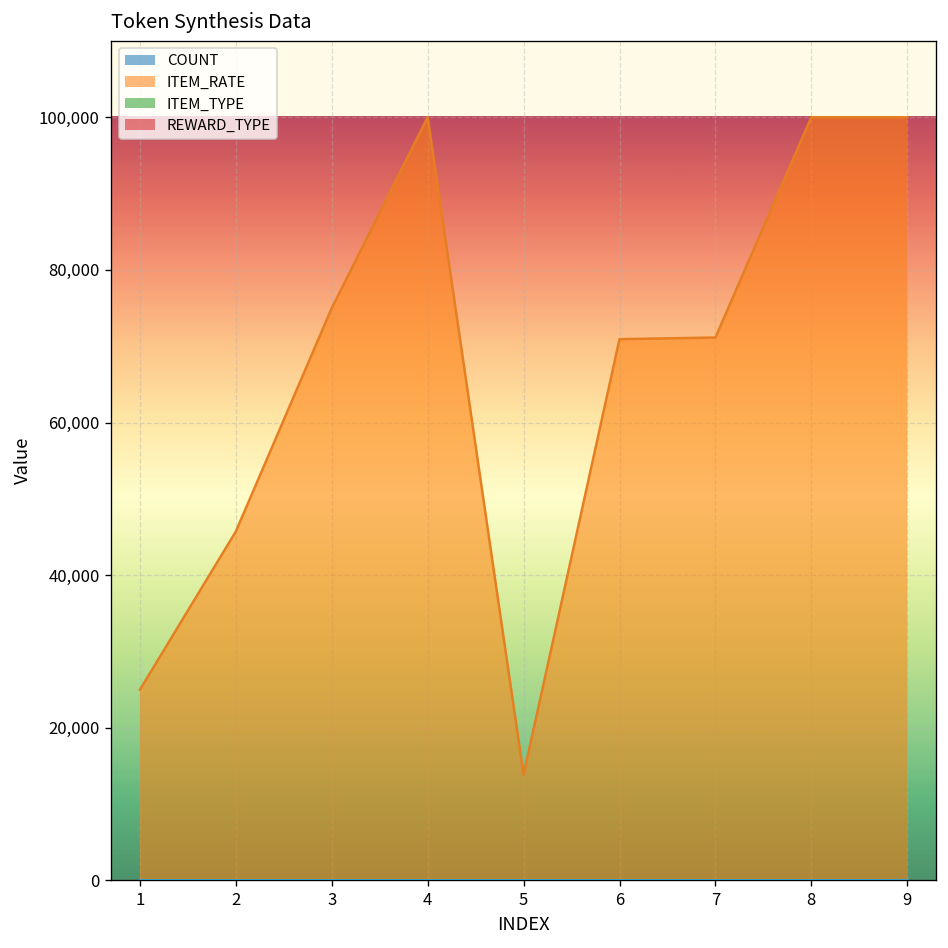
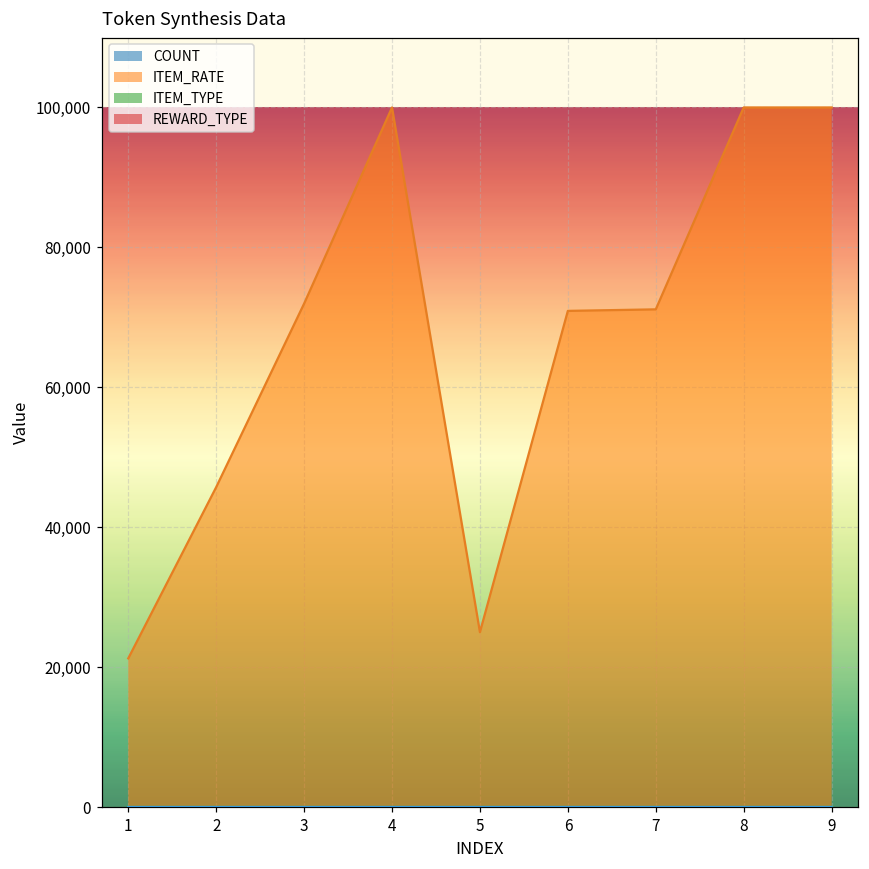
  {
    "REWARD_TYPE": {
      "1": "0",
      "2": "0",
      "3": "0",
      "4": "0",
      "5": "0",
      "6": "0",
      "7": "0",
      "8": "0",
      "9": "0"
    },
    "ITEM_RATE": {
-     "1": "25,000",
+     "1": "21,000",
      "2": "46,000",
-     "3": "75,000",
+     "3": "72,000",
      "4": "100,000",
-     "5": "14,000",
+     "5": "25,000",
      "6": "71,000",
      "7": "71,000",
      "8": "100,000",
      "9": "100,000"
    }
  }
